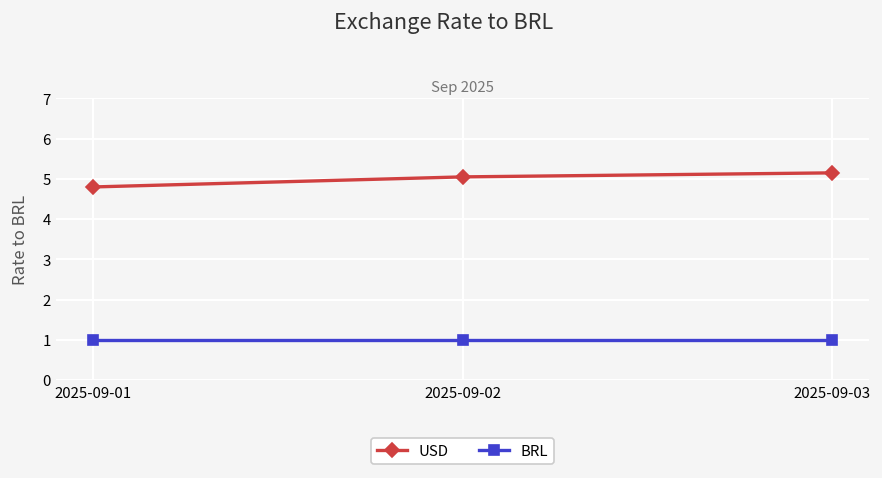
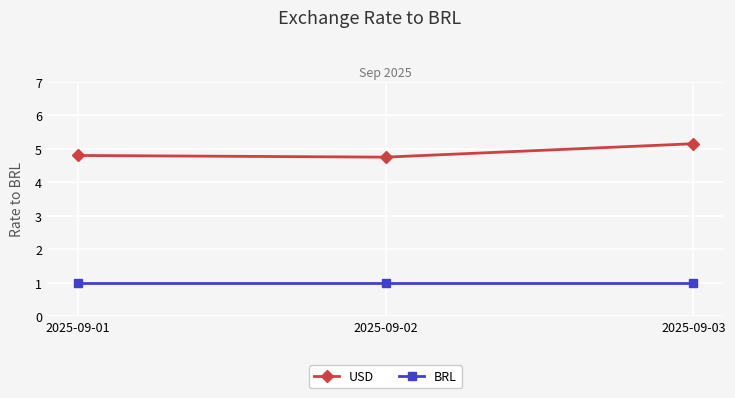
  {
    "USD": {
      "2025-09-01": 4.8,
-     "2025-09-02": 5.1,
+     "2025-09-02": 4.8,
      "2025-09-03": 5.2
    },
    "BRL": {
      "2025-09-01": 1.0,
      "2025-09-02": 1.0,
      "2025-09-03": 1.0
    }
  }
